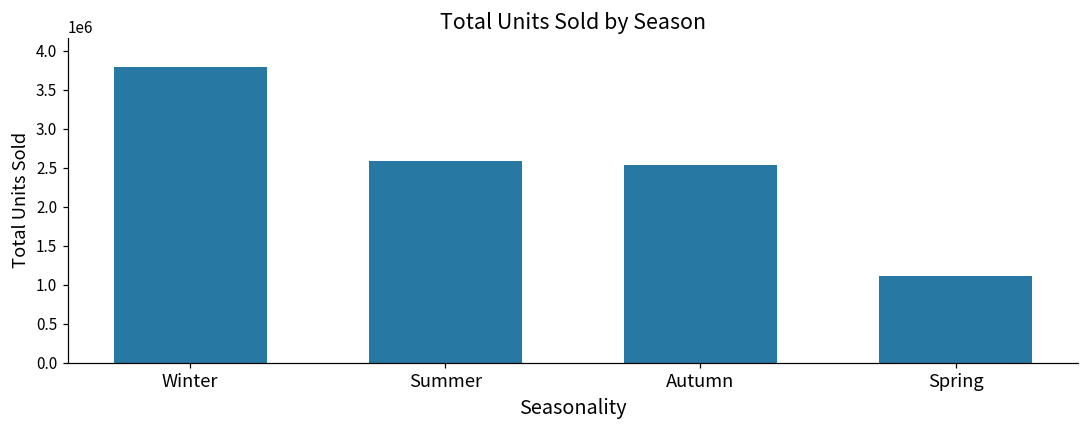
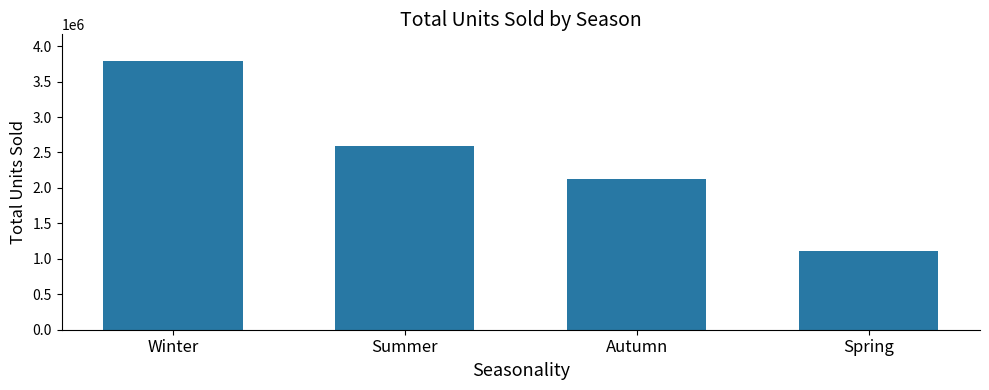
  {
    "Winter": 3800000,
    "Summer": 2600000,
-   "Autumn": 2500000,
+   "Autumn": 2100000,
    "Spring": 1100000
  }
